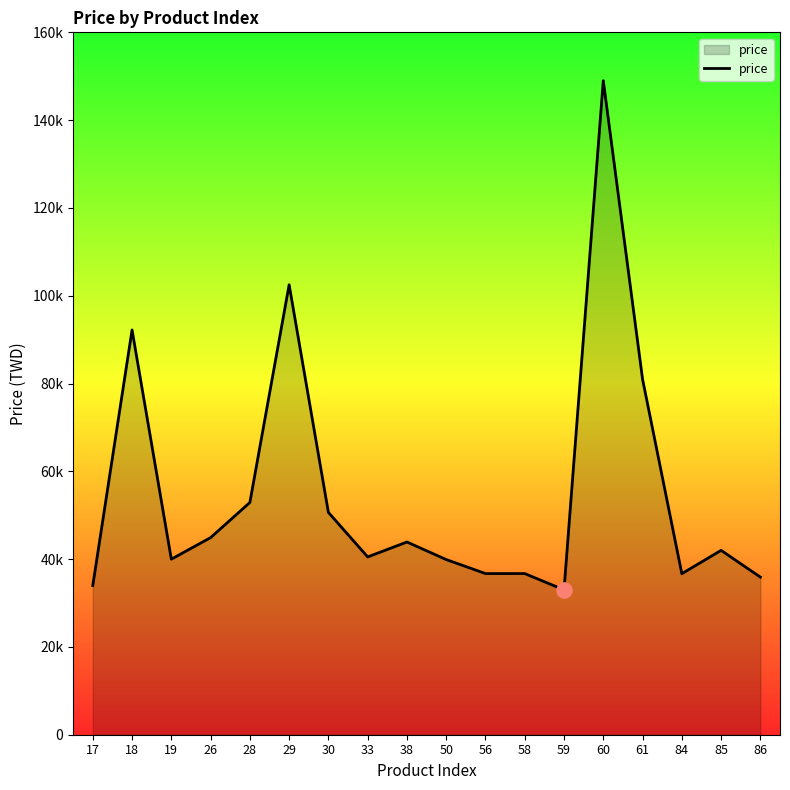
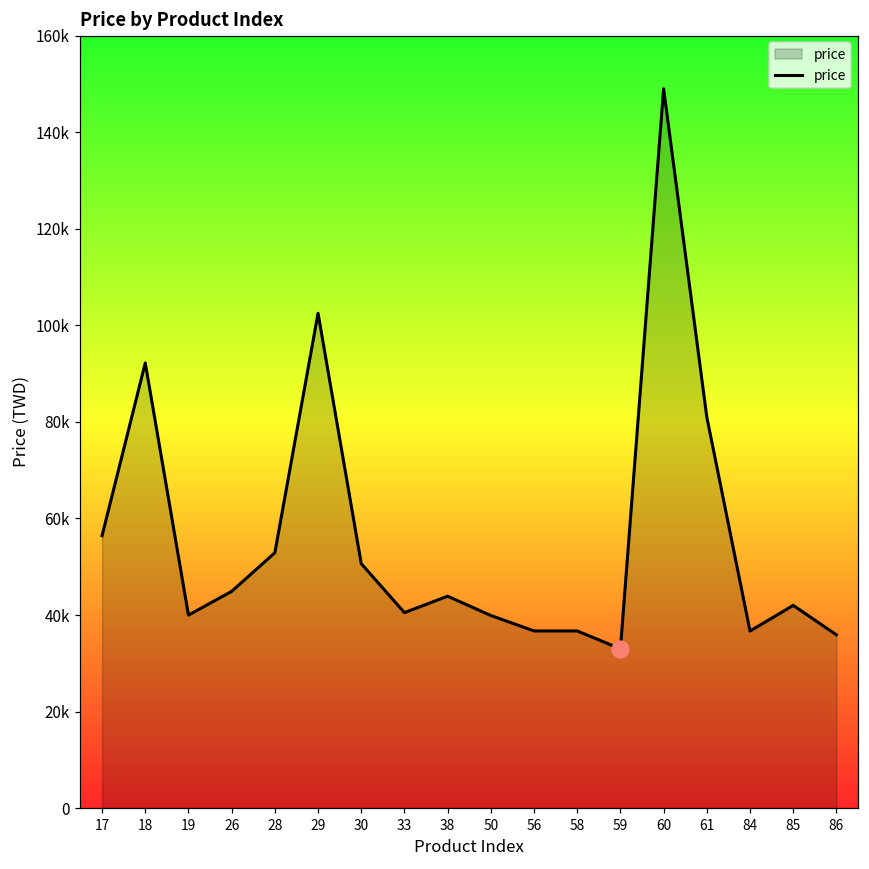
  {
    "price": {
-     "17": 34000,
+     "17": 56000,
      "18": 92000,
      "19": 40000,
      "26": 45000,
      "28": 53000,
      "29": 102000,
      "30": 51000,
      "33": 41000,
      "38": 44000,
      "50": 40000,
      "56": 37000,
      "58": 37000,
      "60": 149000,
      "61": 81000,
      "84": 37000,
      "85": 42000,
      "86": 36000
    }
  }
